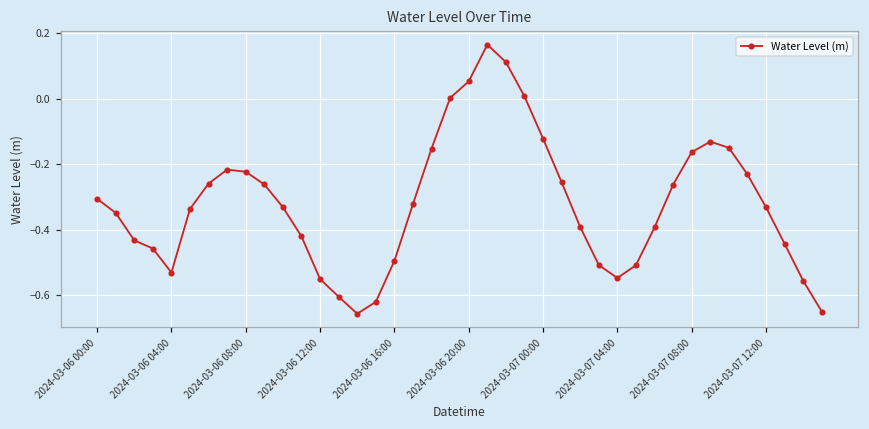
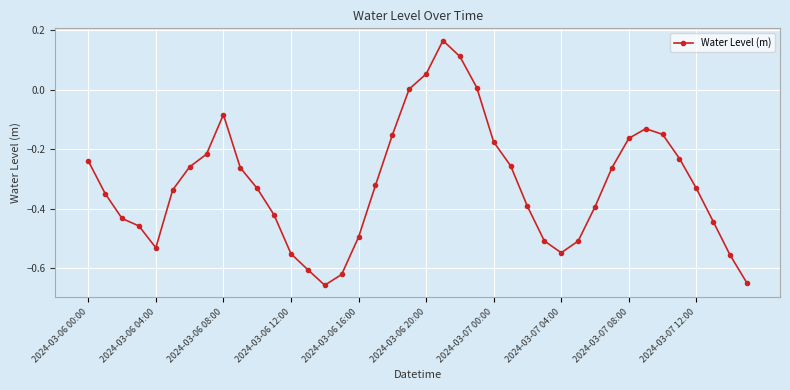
  {
-   "2024-03-06 00:00": -0.31,
+   "2024-03-06 00:00": -0.24,
    "2024-03-06 04:00": -0.53,
-   "2024-03-06 08:00": -0.22,
+   "2024-03-06 08:00": -0.08,
    "2024-03-06 12:00": -0.55,
    "2024-03-06 16:00": -0.49,
    "2024-03-06 20:00": 0.05,
-   "2024-03-07 00:00": -0.12,
+   "2024-03-07 00:00": -0.18,
    "2024-03-07 04:00": -0.55,
    "2024-03-07 08:00": -0.16,
    "2024-03-07 12:00": -0.33
  }
